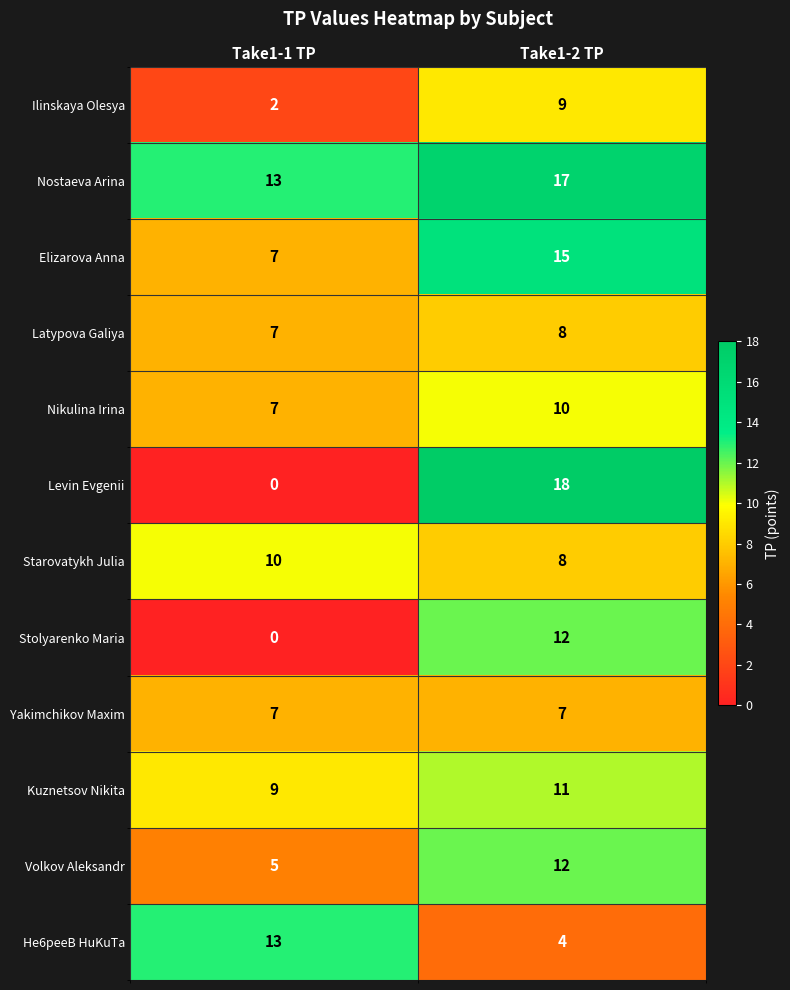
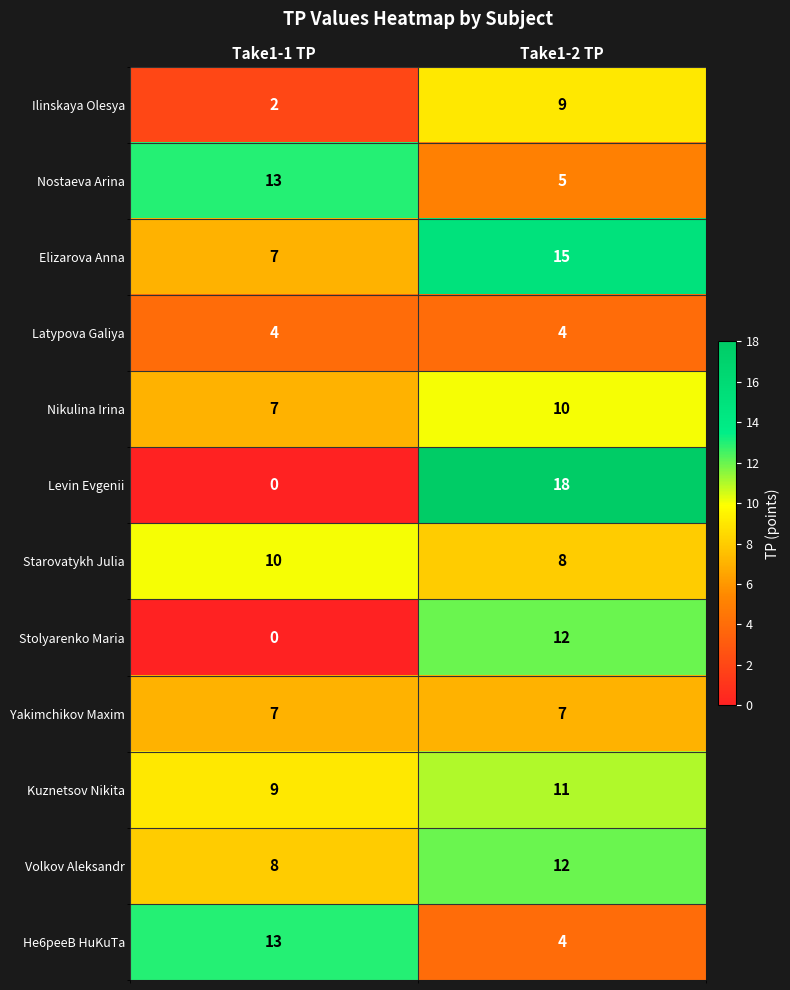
  {
    "Ilinskaya Olesya": {
      "Take1-1 TP": 2,
      "Take1-2 TP": 9
    },
    "Nostaeva Arina": {
      "Take1-1 TP": 13,
-     "Take1-2 TP": 17
+     "Take1-2 TP": 5
    },
    "Elizarova Anna": {
      "Take1-1 TP": 7,
      "Take1-2 TP": 15
    },
    "Latypova Galiya": {
-     "Take1-1 TP": 7,
-     "Take1-2 TP": 8
+     "Take1-1 TP": 4,
+     "Take1-2 TP": 4
    },
    "Nikulina Irina": {
      "Take1-1 TP": 7,
      "Take1-2 TP": 10
    },
    "Levin Evgenii": {
      "Take1-1 TP": 0,
      "Take1-2 TP": 18
    },
    "Starovatykh Julia": {
      "Take1-1 TP": 10,
      "Take1-2 TP": 8
    },
    "Stolyarenko Maria": {
      "Take1-1 TP": 0,
      "Take1-2 TP": 12
    },
    "Yakimchikov Maxim": {
      "Take1-1 TP": 7,
      "Take1-2 TP": 7
    },
    "Kuznetsov Nikita": {
      "Take1-1 TP": 9,
      "Take1-2 TP": 11
    },
    "Volkov Aleksandr": {
-     "Take1-1 TP": 5,
+     "Take1-1 TP": 8,
      "Take1-2 TP": 12
    },
    "He6peeB HuKuTa": {
      "Take1-1 TP": 13,
      "Take1-2 TP": 4
    }
  }
